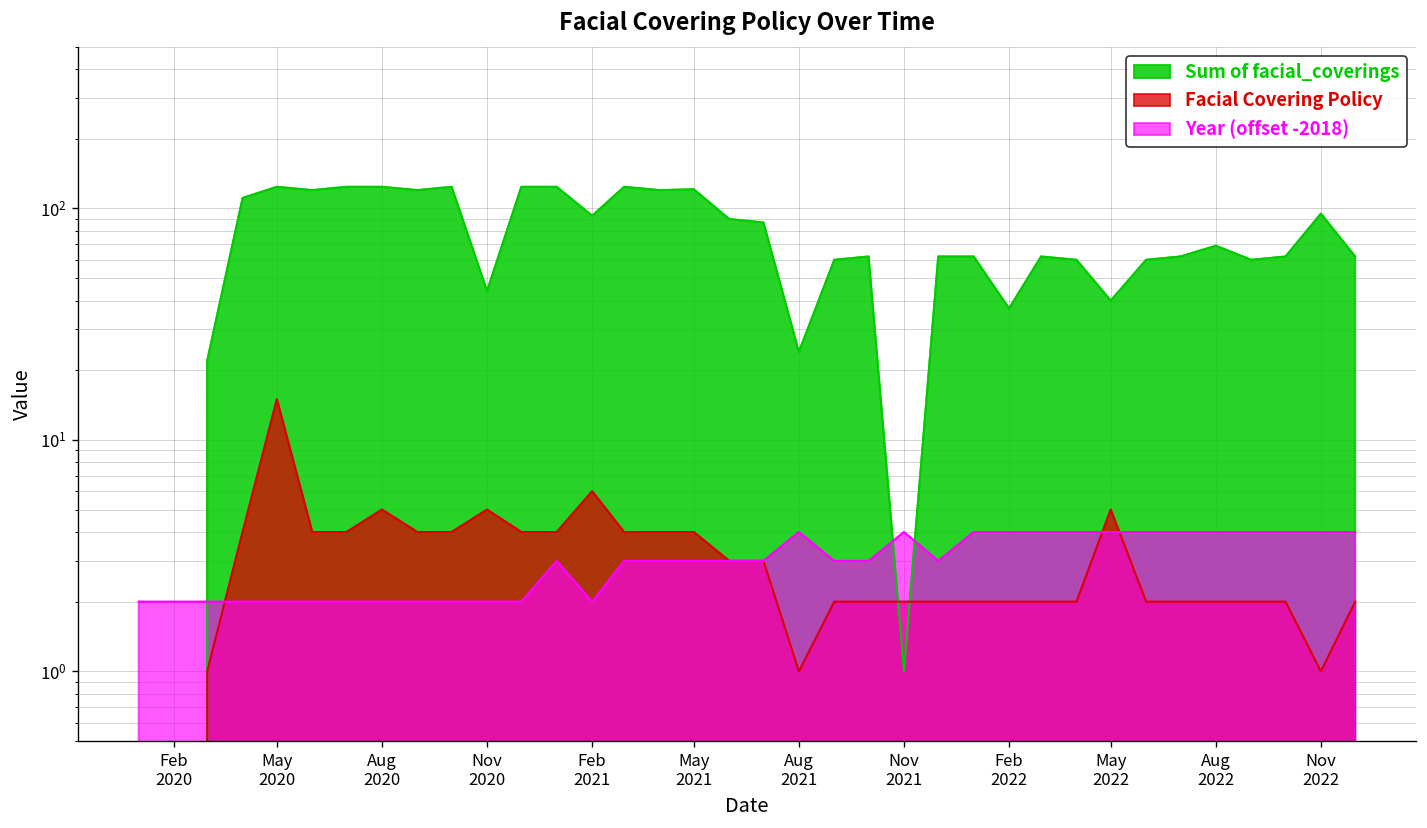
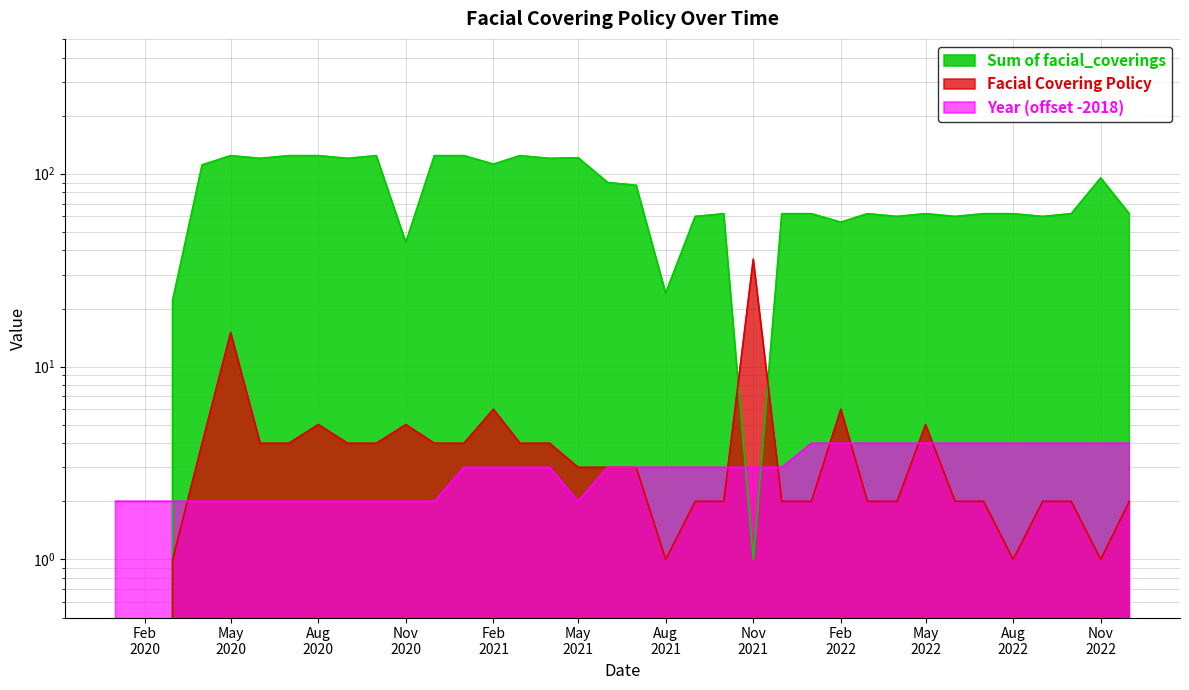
  {
    "Sum of facial_coverings": {
      "May 2020": 120,
      "Aug 2020": 120,
      "Nov 2020": 44,
-     "Feb 2021": 90,
+     "Feb 2021": 110,
      "May 2021": 120,
      "Aug 2021": 24,
      "Nov 2021": 1,
-     "Feb 2022": 37,
-     "May 2022": 40,
-     "Aug 2022": 69,
+     "Feb 2022": 56,
+     "May 2022": 62,
+     "Aug 2022": 62,
      "Nov 2022": 100
    },
    "Facial Covering Policy": {
      "May 2020": 15,
      "Aug 2020": 5,
      "Nov 2020": 5,
      "Feb 2021": 6,
-     "May 2021": 4,
+     "May 2021": 3,
      "Aug 2021": 1,
-     "Nov 2021": 2,
-     "Feb 2022": 2,
+     "Nov 2021": 36,
+     "Feb 2022": 6,
      "May 2022": 5,
-     "Aug 2022": 2,
+     "Aug 2022": 1,
      "Nov 2022": 1
    },
    "Year (offset -2018)": {
      "Feb 2020": 2.0,
      "May 2020": 2.0,
      "Aug 2020": 2.0,
      "Nov 2020": 2.0,
-     "Feb 2021": 2.0,
-     "May 2021": 3.0,
-     "Aug 2021": 4.0,
-     "Nov 2021": 4.0,
+     "Feb 2021": 3.0,
+     "May 2021": 2.0,
+     "Aug 2021": 3.0,
+     "Nov 2021": 3.0,
      "Feb 2022": 4.0,
      "May 2022": 4.0,
      "Aug 2022": 4.0,
      "Nov 2022": 4.0
    }
  }
